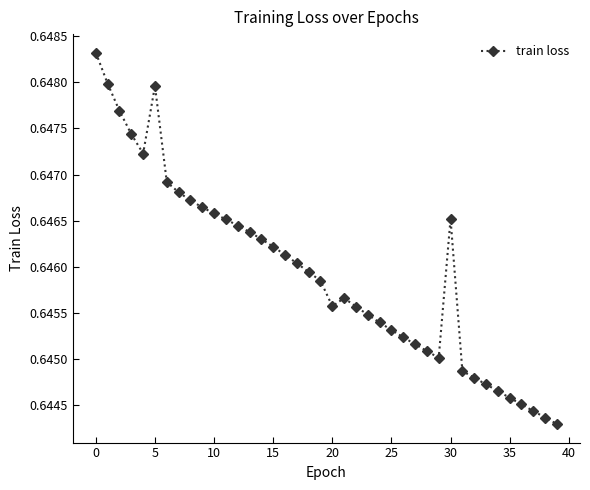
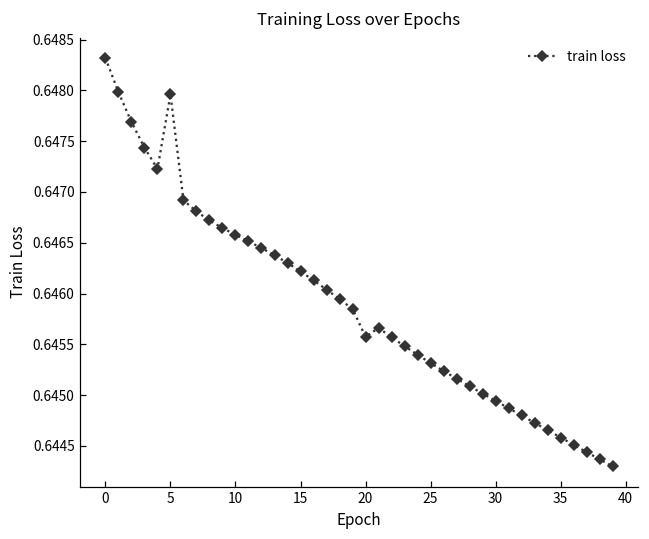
  {
    "0": 0.6483,
    "5": 0.6480,
    "10": 0.6466,
    "15": 0.6462,
    "20": 0.6456,
    "25": 0.6453,
-   "30": 0.6465,
+   "30": 0.6449,
    "35": 0.6446
  }
